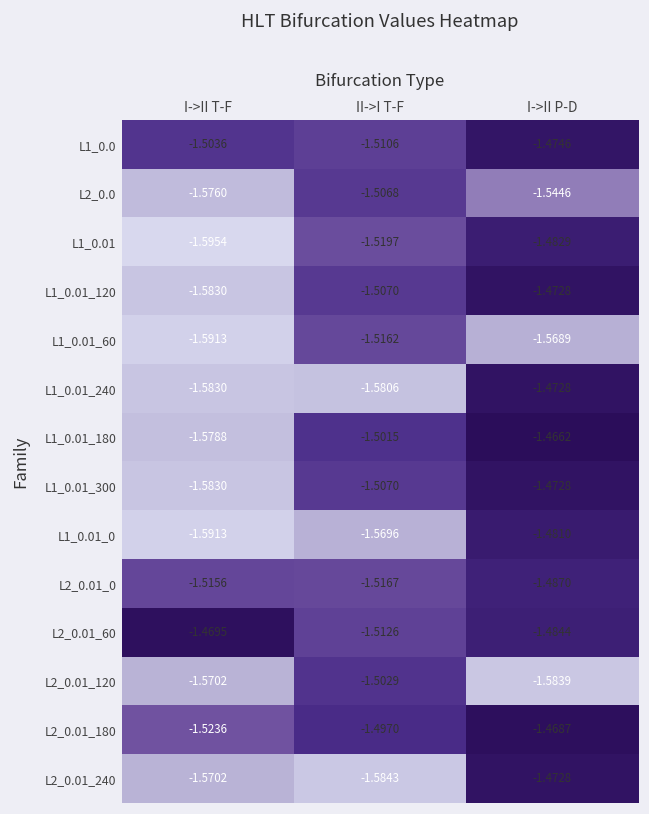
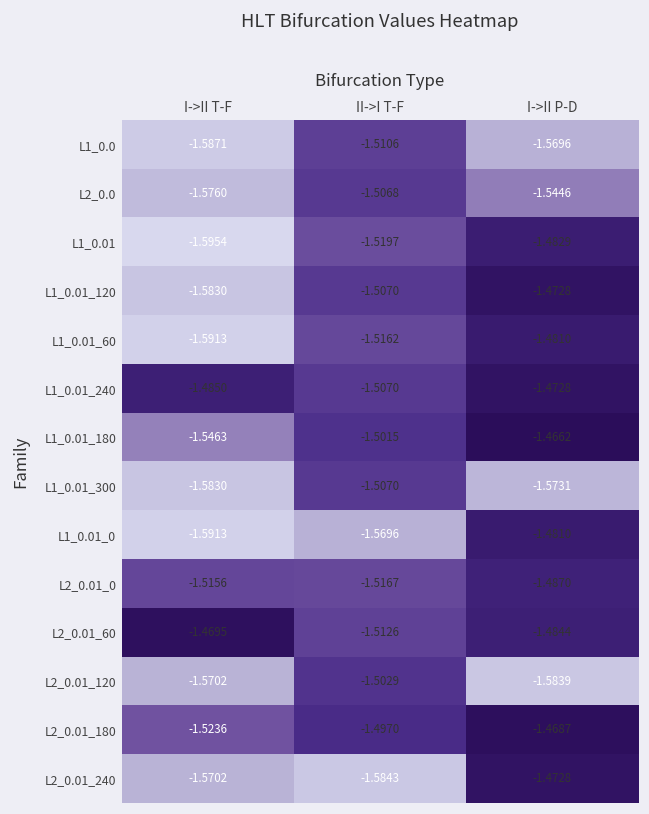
  {
    "L1_0.0": {
-     "I->II T-F": -1.5036,
+     "I->II T-F": -1.5871,
      "II->I T-F": -1.5106,
-     "I->II P-D": -1.4746
+     "I->II P-D": -1.5696
    },
    "L2_0.0": {
      "I->II T-F": -1.5760,
      "II->I T-F": -1.5068,
      "I->II P-D": -1.5446
    },
    "L1_0.01": {
      "II->I T-F": -1.5197,
      "I->II P-D": -1.4829
    },
    "L1_0.01_120": {
      "I->II T-F": -1.5830,
      "II->I T-F": -1.5070,
      "I->II P-D": -1.4728
    },
    "L1_0.01_60": {
      "II->I T-F": -1.5162,
-     "I->II P-D": -1.5689
+     "I->II P-D": -1.4810
    },
    "L1_0.01_240": {
-     "I->II T-F": -1.5830,
-     "II->I T-F": -1.5806,
+     "I->II T-F": -1.4850,
+     "II->I T-F": -1.5070,
      "I->II P-D": -1.4728
    },
    "L1_0.01_180": {
-     "I->II T-F": -1.5788,
+     "I->II T-F": -1.5463,
      "II->I T-F": -1.5015
    },
    "L1_0.01_300": {
      "I->II T-F": -1.5830,
      "II->I T-F": -1.5070,
-     "I->II P-D": -1.4728
+     "I->II P-D": -1.5731
    },
    "L1_0.01_0": {
      "II->I T-F": -1.5696,
      "I->II P-D": -1.4810
    },
    "L2_0.01_0": {
      "I->II T-F": -1.5156,
      "II->I T-F": -1.5167,
      "I->II P-D": -1.4870
    },
    "L2_0.01_60": {
      "II->I T-F": -1.5126,
      "I->II P-D": -1.4844
    },
    "L2_0.01_120": {
      "I->II T-F": -1.5702,
      "II->I T-F": -1.5029,
      "I->II P-D": -1.5839
    },
    "L2_0.01_180": {
      "I->II T-F": -1.5236,
      "II->I T-F": -1.4970
    },
    "L2_0.01_240": {
      "I->II T-F": -1.5702,
      "II->I T-F": -1.5843,
      "I->II P-D": -1.4728
    }
  }
